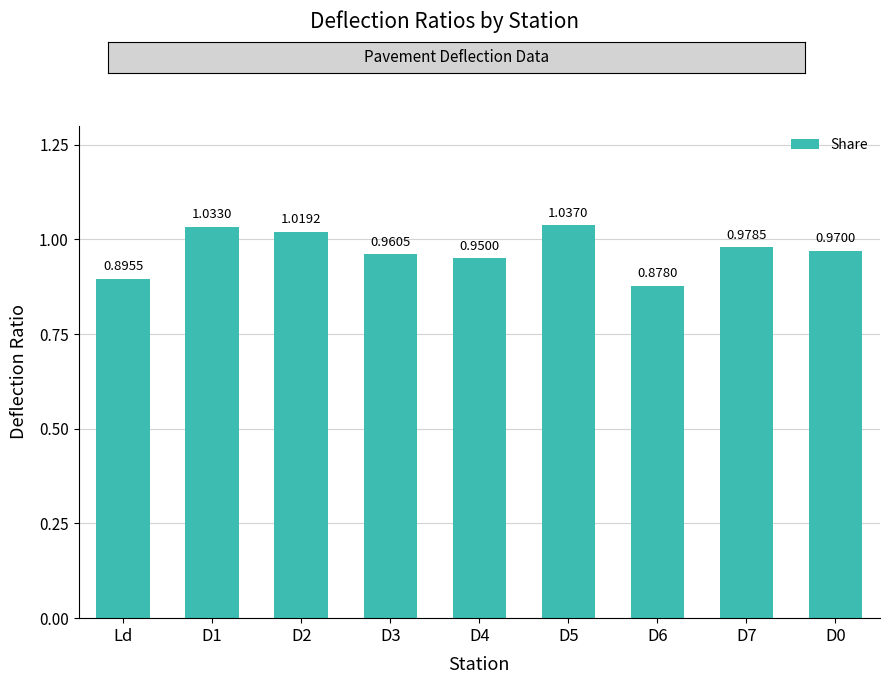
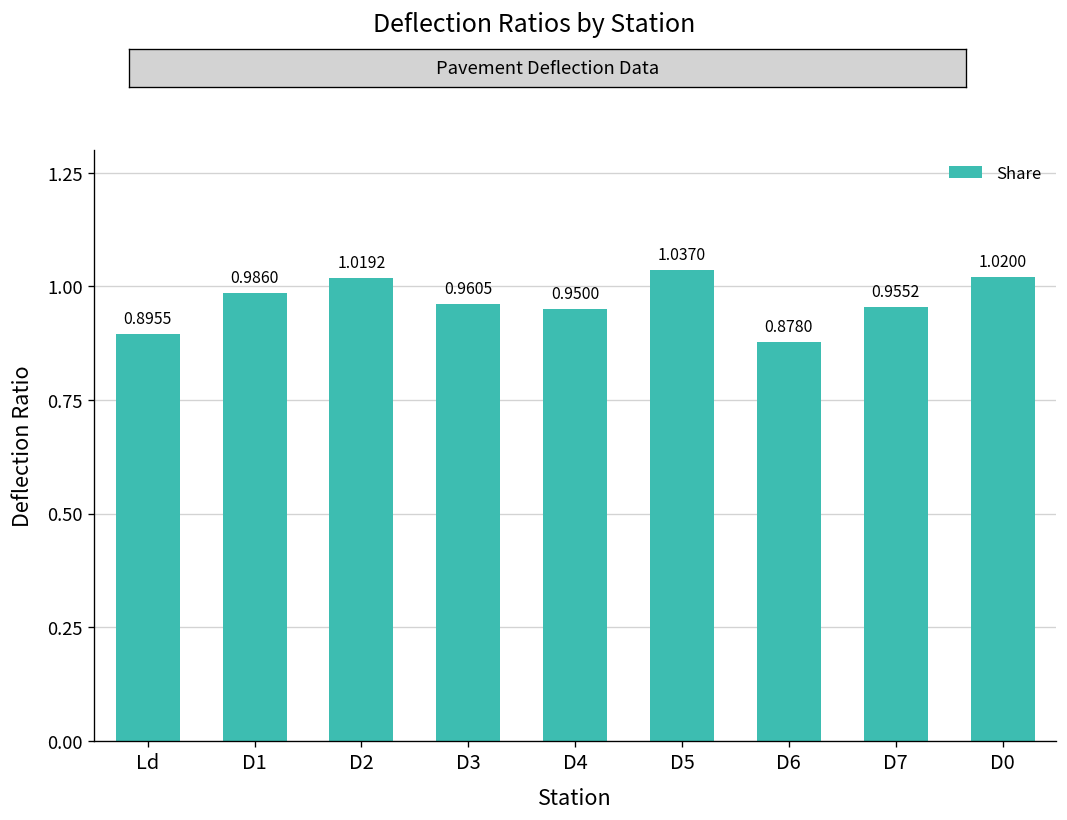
  {
    "Ld": 0.8955,
-   "D1": 1.0330,
+   "D1": 0.9860,
    "D2": 1.0192,
    "D3": 0.9605,
    "D4": 0.9500,
    "D5": 1.0370,
    "D6": 0.8780,
-   "D7": 0.9785,
-   "D0": 0.9700
+   "D7": 0.9552,
+   "D0": 1.0200
  }
